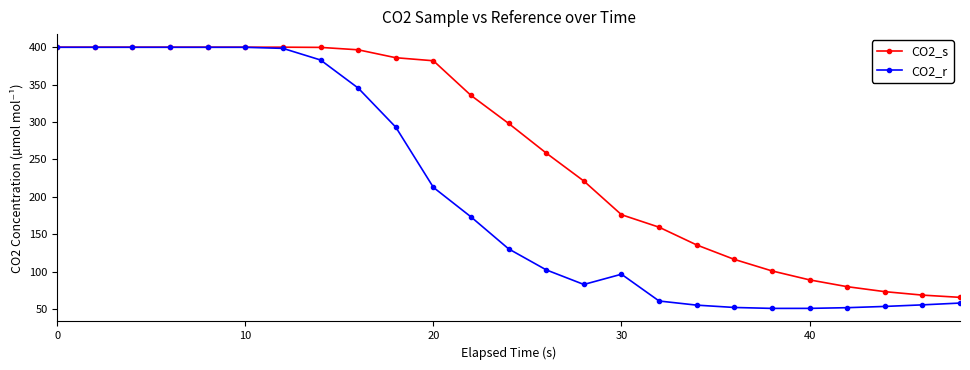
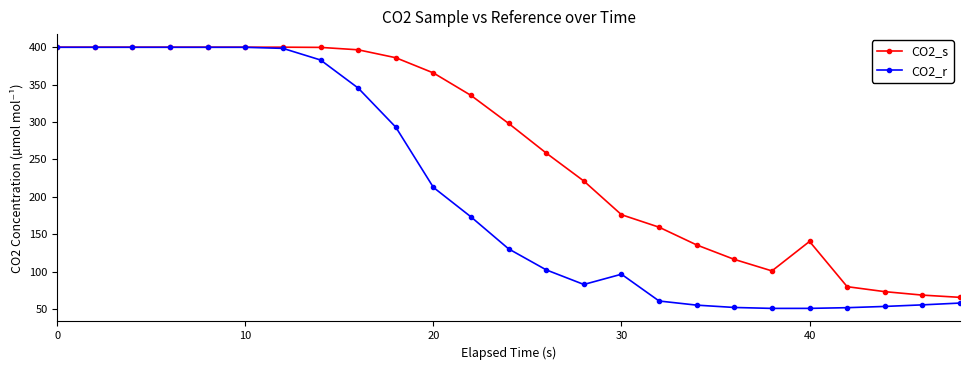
  {
    "CO2_s": {
-     "20": 380,
+     "20": 370,
      "30": 180,
-     "40": 90
+     "40": 140
    },
    "CO2_r": {
      "20": 210,
      "30": 100,
      "40": 50
    }
  }
